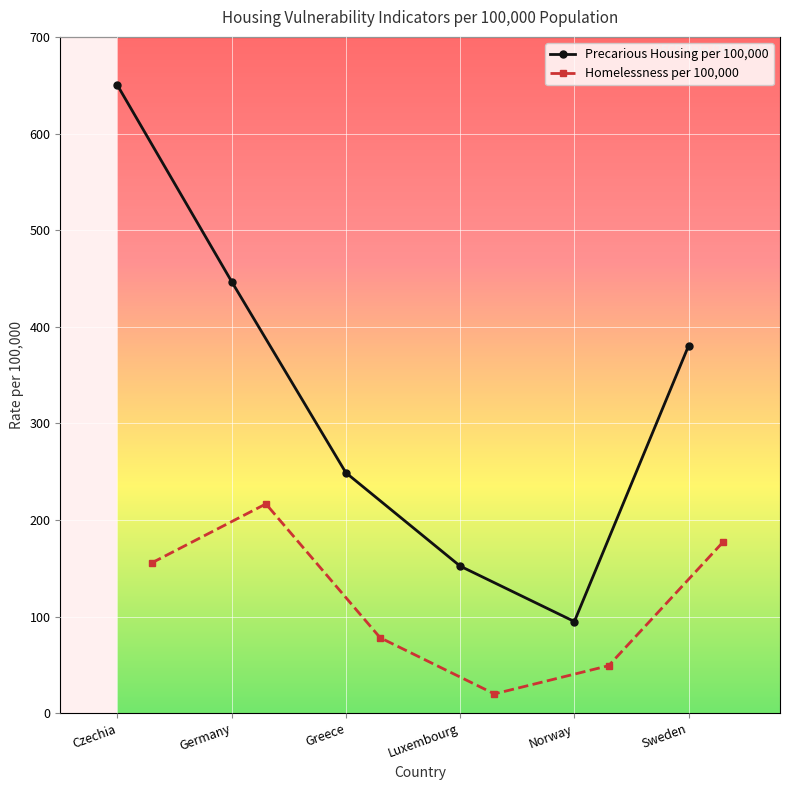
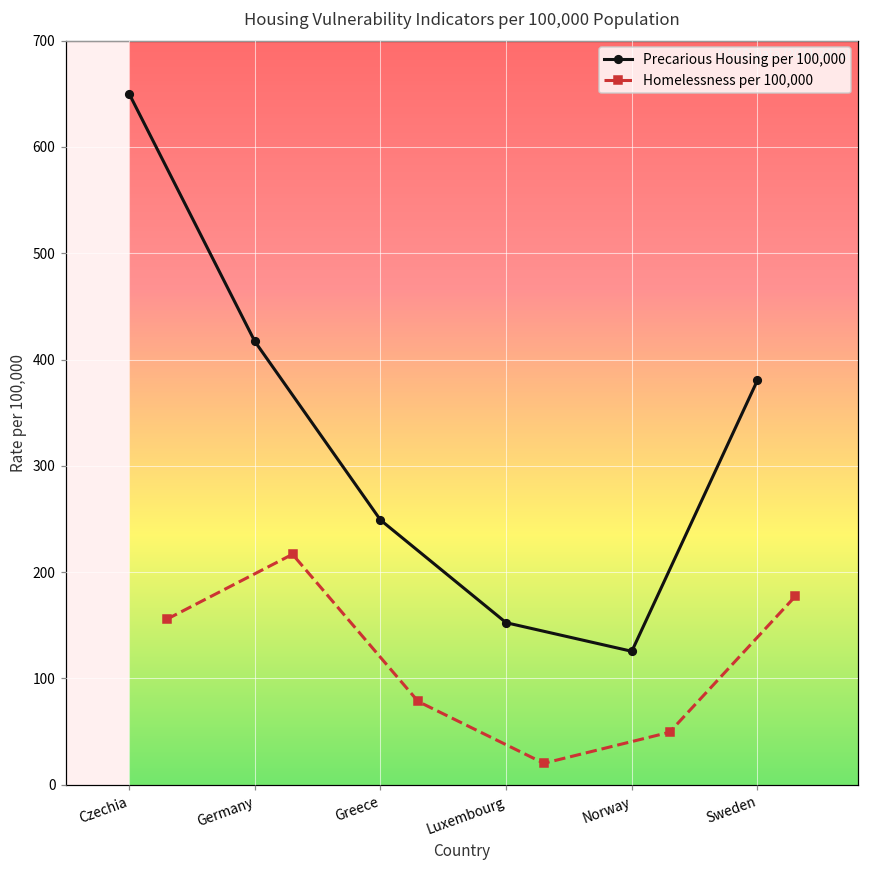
  {
    "Precarious Housing per 100,000": {
      "Czechia": 650,
-     "Germany": 450,
+     "Germany": 420,
      "Greece": 250,
      "Luxembourg": 150,
-     "Norway": 100,
+     "Norway": 130,
      "Sweden": 380
    }
  }
